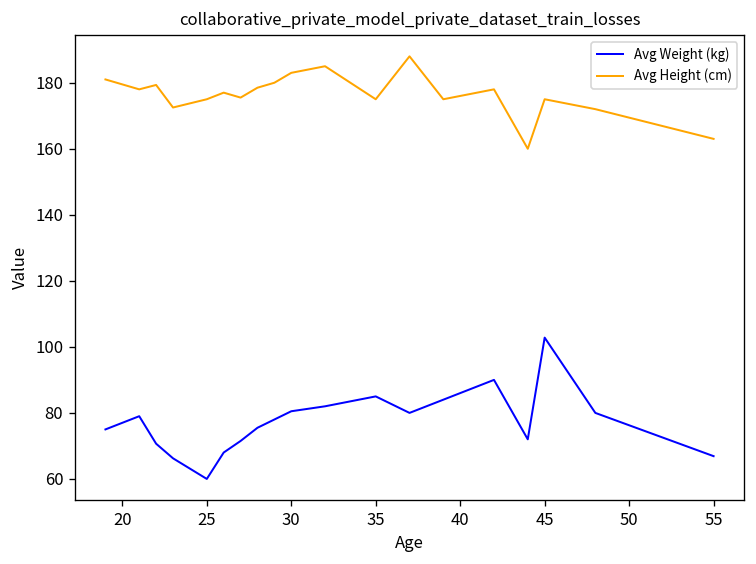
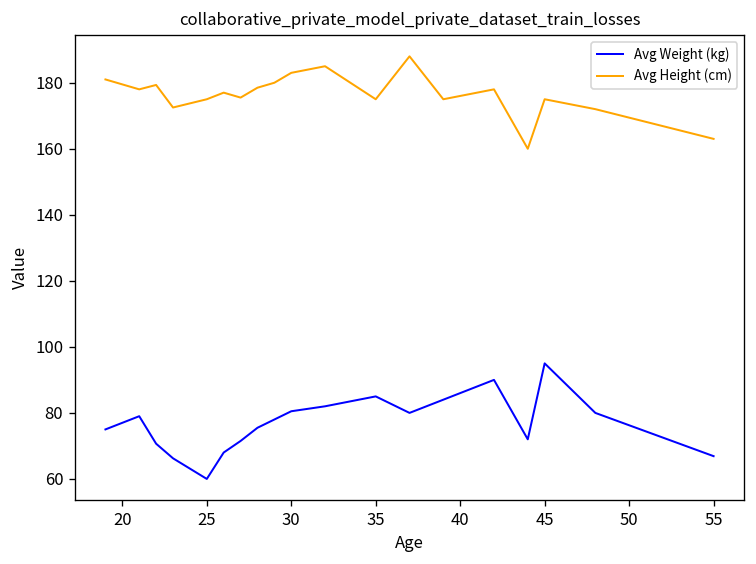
  {
    "Avg Weight (kg)": {
      "25": 60,
      "30": 81,
      "35": 85,
-     "45": 103,
+     "45": 95,
      "55": 67
    },
    "Avg Height (cm)": {
      "25": 175,
      "30": 183,
      "35": 175,
      "45": 175,
      "55": 163
    }
  }
